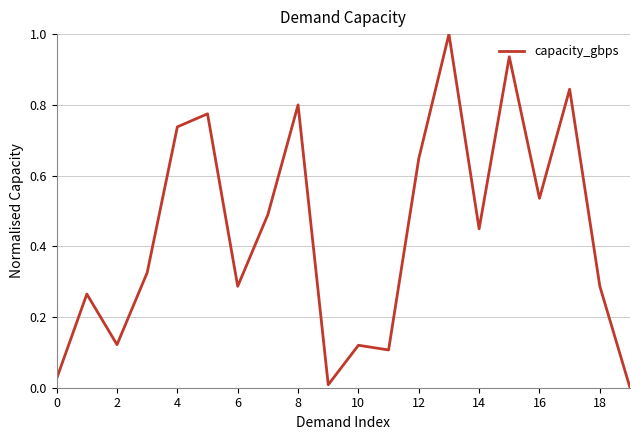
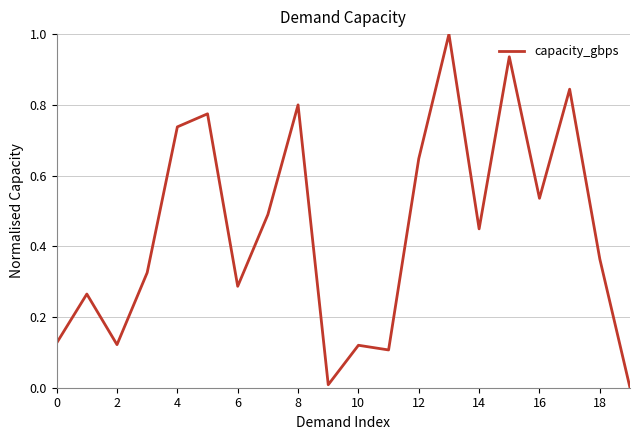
  {
-   "0": 0.03,
+   "0": 0.13,
    "2": 0.12,
    "4": 0.74,
    "6": 0.29,
    "8": 0.80,
    "10": 0.12,
    "12": 0.65,
    "14": 0.45,
    "16": 0.54,
-   "18": 0.29
+   "18": 0.36
  }
